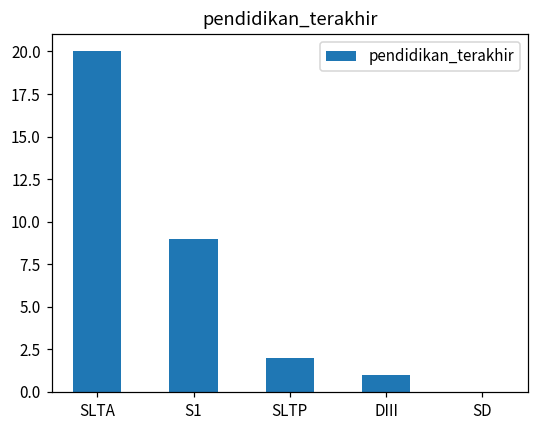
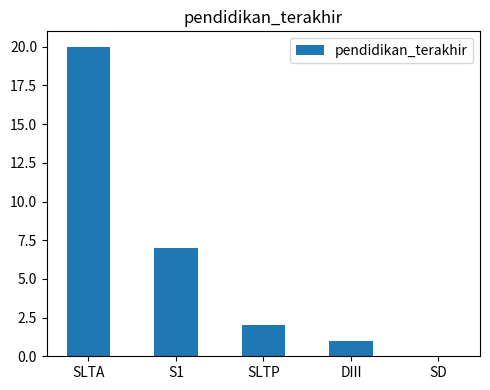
  {
    "SLTA": 20,
-   "S1": 9,
+   "S1": 7,
    "SLTP": 2,
    "DIII": 1,
    "SD": 0
  }
